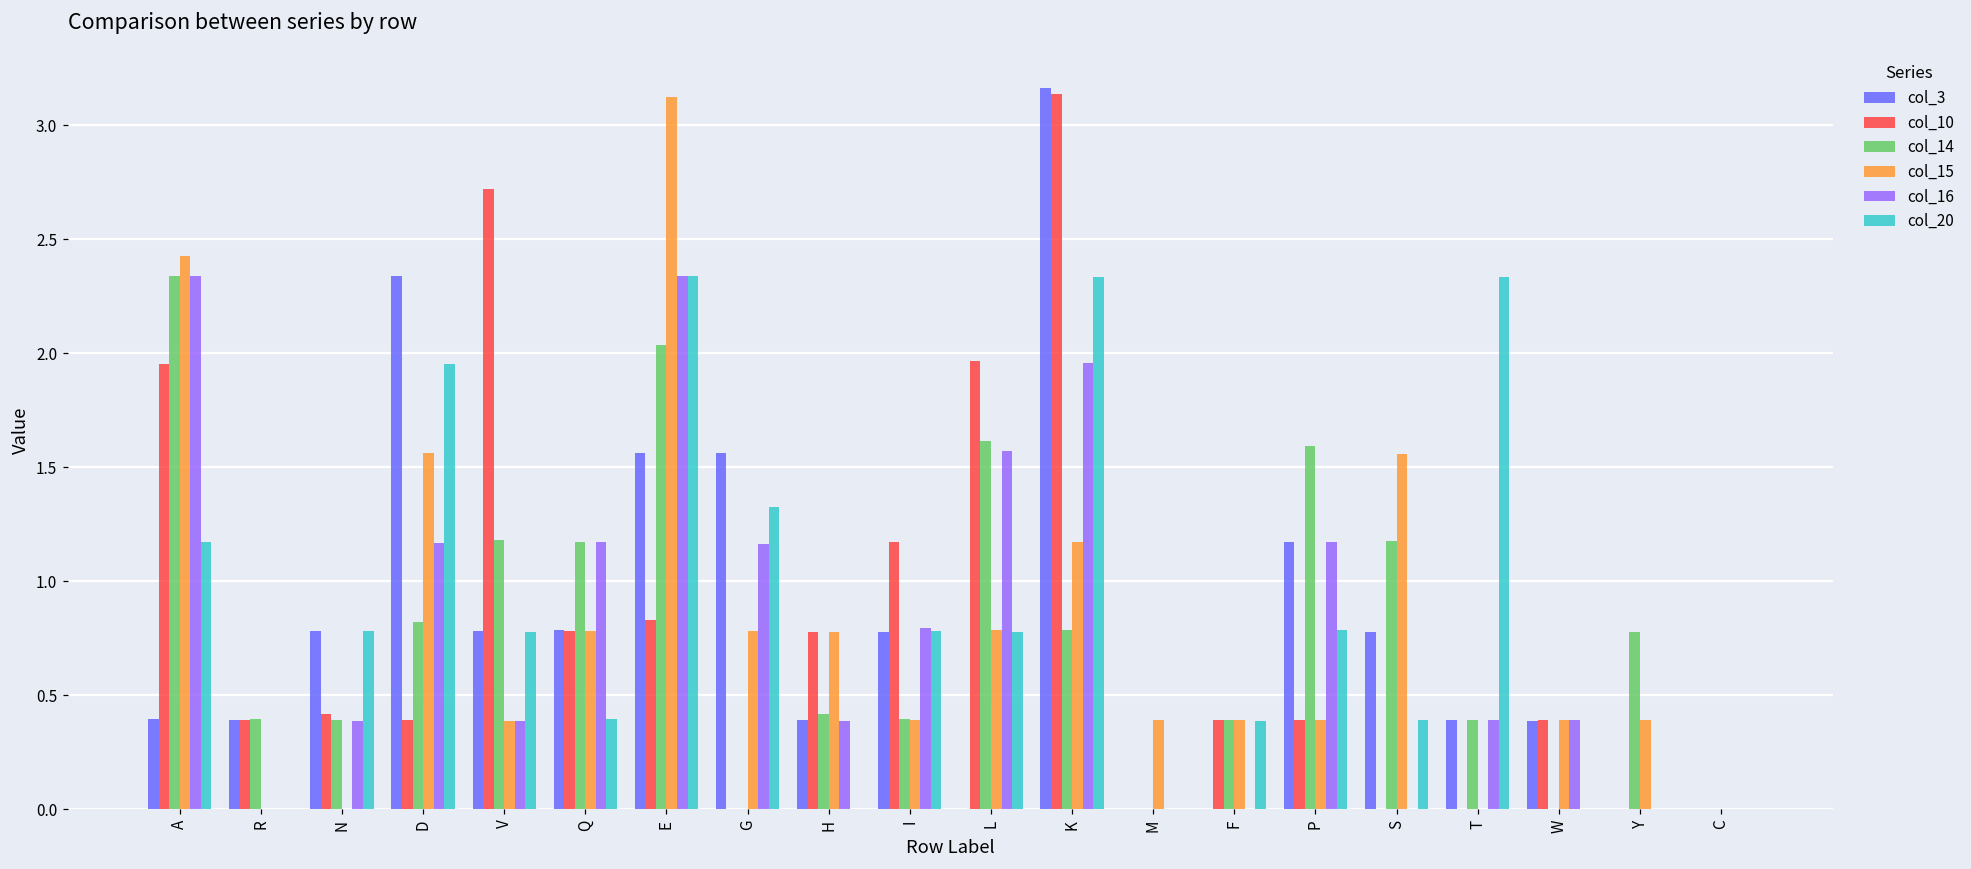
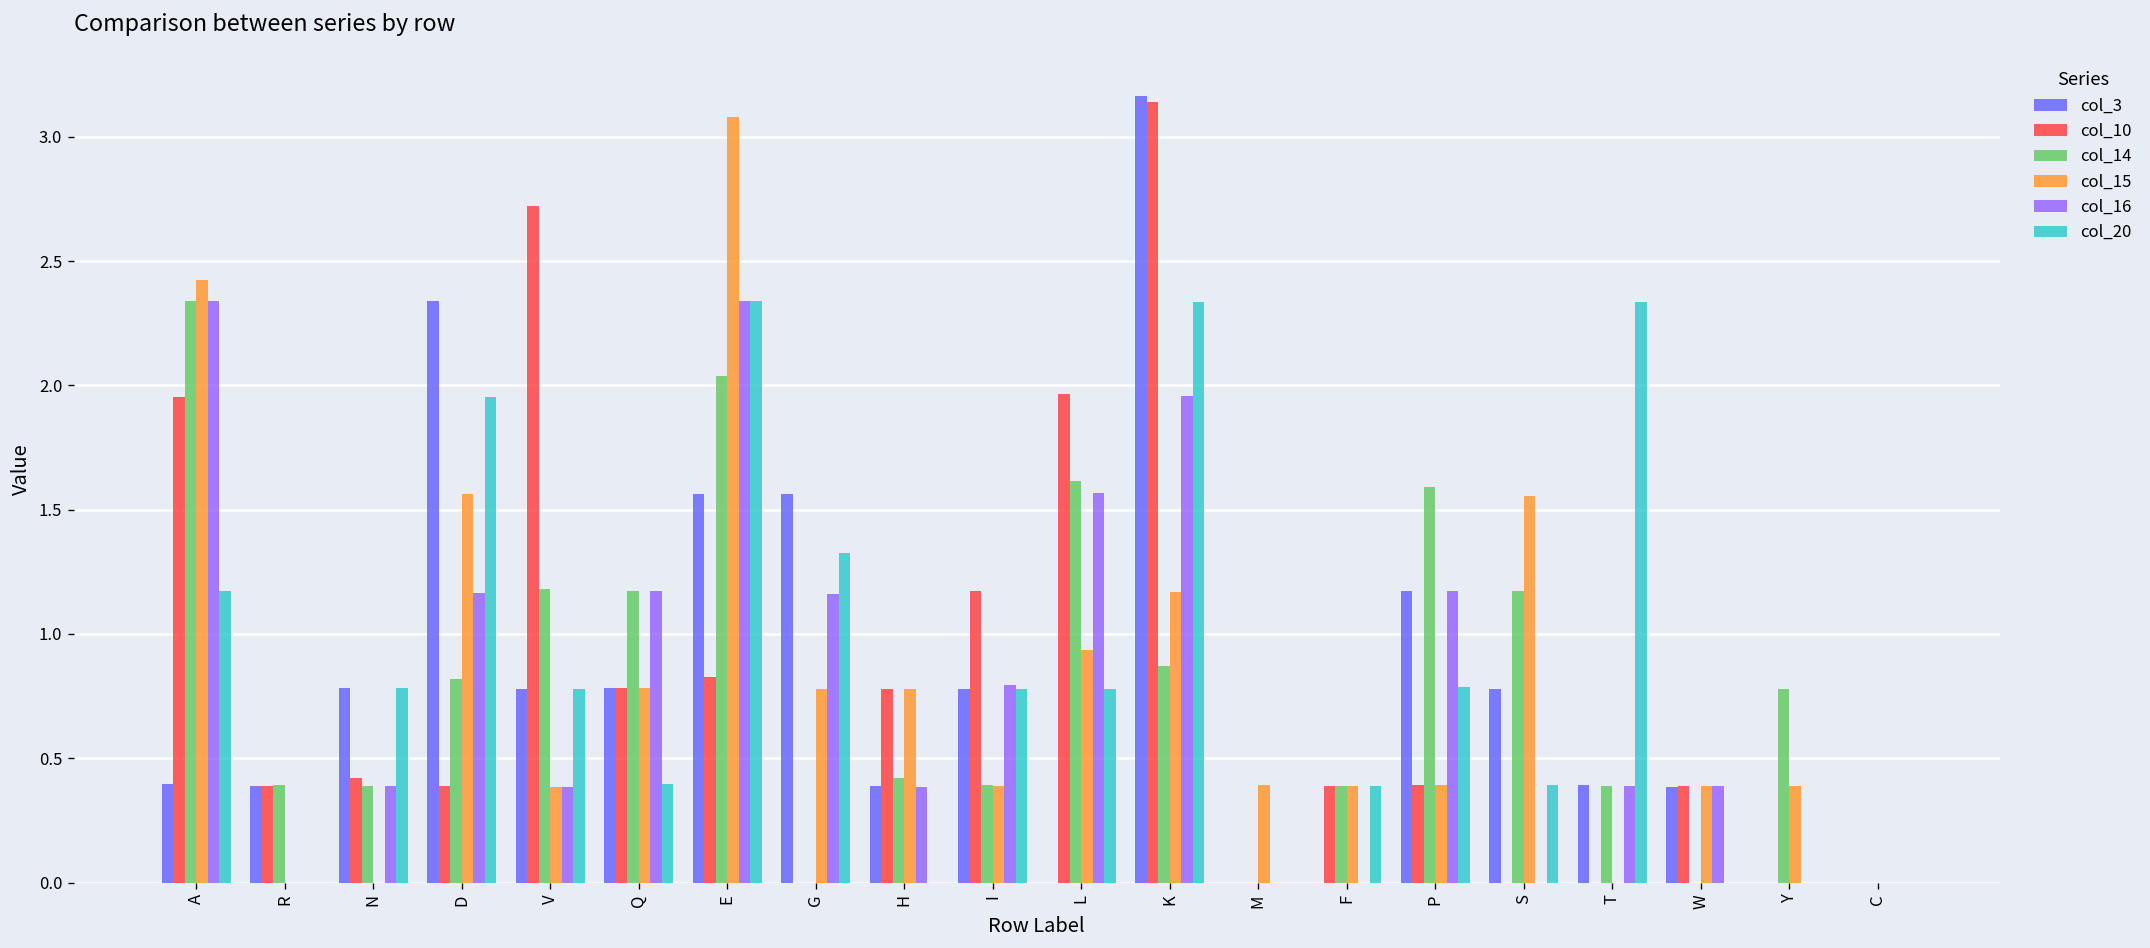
  {
    "col_10": {
      "A": 1.95,
      "R": 0.39,
      "N": 0.42,
      "D": 0.39,
      "V": 2.72,
      "Q": 0.78,
      "E": 0.83,
      "G": 0.00,
      "H": 0.78,
      "I": 1.17,
      "L": 1.96,
      "K": 3.14,
      "M": 0.00,
      "F": 0.39,
      "P": 0.39,
      "S": 0.00,
      "T": 0.00,
      "W": 0.39,
      "Y": 0.00,
      "C": 0.00
    },
    "col_14": {
      "A": 2.34,
      "R": 0.39,
      "N": 0.39,
      "D": 0.82,
      "V": 1.18,
      "Q": 1.17,
      "E": 2.04,
      "G": 0.00,
      "H": 0.42,
      "I": 0.39,
      "L": 1.62,
-     "K": 0.78,
+     "K": 0.87,
      "M": 0.00,
      "F": 0.39,
      "P": 1.59,
      "S": 1.17,
      "T": 0.39,
      "W": 0.00,
      "Y": 0.78,
      "C": 0.00
    },
    "col_15": {
      "A": 2.43,
      "R": 0.00,
      "N": 0.00,
      "D": 1.56,
      "V": 0.39,
      "Q": 0.78,
-     "E": 3.13,
+     "E": 3.08,
      "G": 0.78,
      "H": 0.78,
      "I": 0.39,
-     "L": 0.79,
+     "L": 0.94,
      "K": 1.17,
      "M": 0.39,
      "F": 0.39,
      "P": 0.39,
      "S": 1.56,
      "T": 0.00,
      "W": 0.39,
      "Y": 0.39,
      "C": 0.00
    },
    "col_20": {
      "A": 1.17,
      "R": 0.00,
      "N": 0.78,
      "D": 1.95,
      "V": 0.78,
      "Q": 0.40,
      "E": 2.34,
      "G": 1.32,
      "H": 0.00,
      "I": 0.78,
      "L": 0.78,
      "K": 2.34,
      "M": 0.00,
      "F": 0.39,
      "P": 0.79,
      "S": 0.39,
      "T": 2.34,
      "W": 0.00,
      "Y": 0.00,
      "C": 0.00
    }
  }
